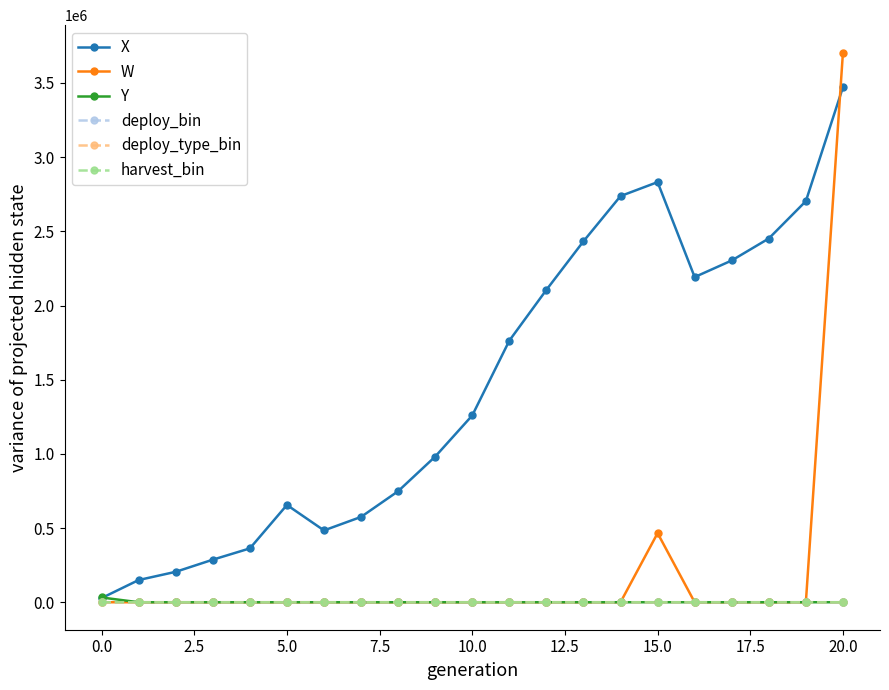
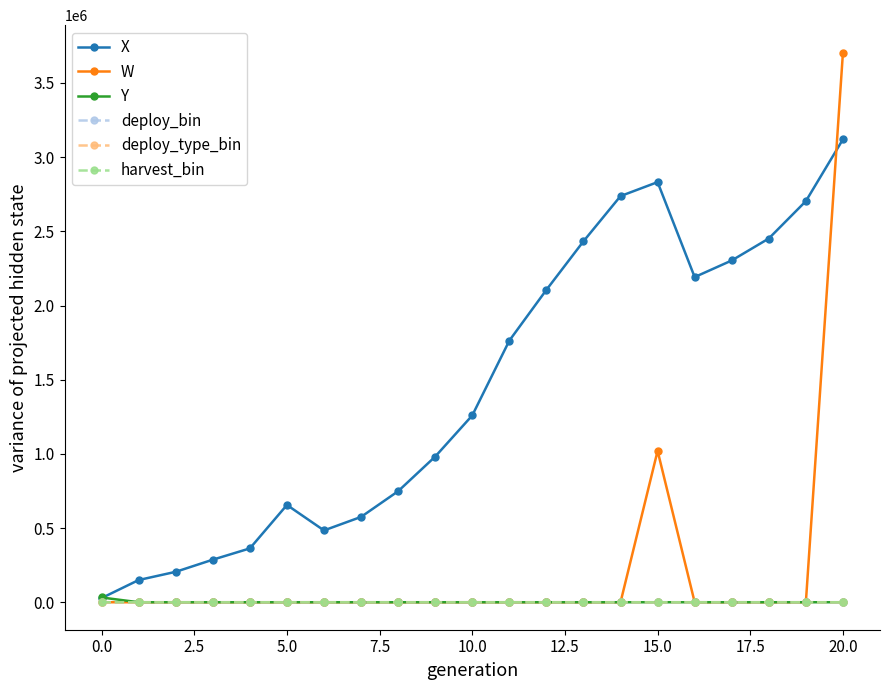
  {
    "X": {
      "5.0": 660000,
      "10.0": 1260000,
      "15.0": 2830000,
-     "20.0": 3470000
+     "20.0": 3120000
    },
    "W": {
-     "15.0": 470000,
+     "15.0": 1020000,
      "20.0": 3700000
    }
  }
